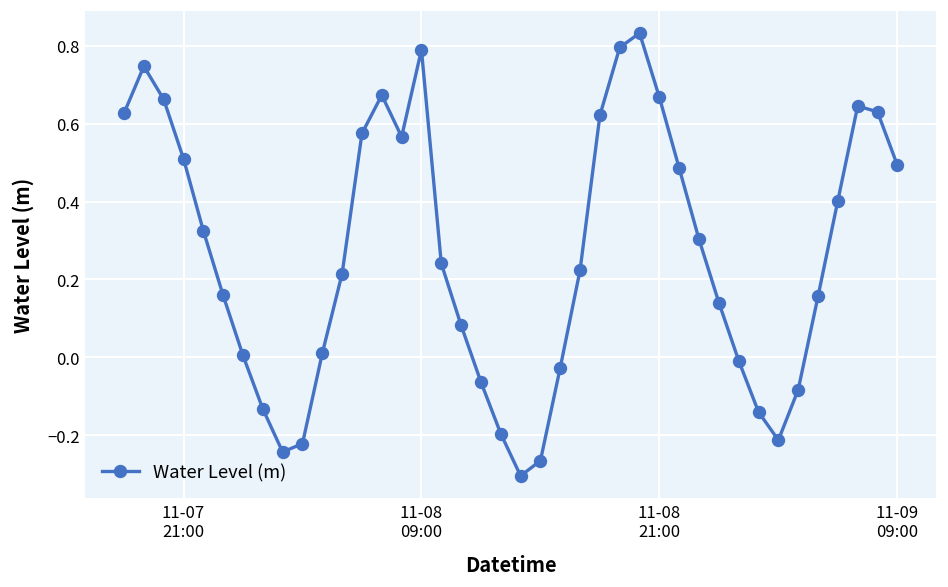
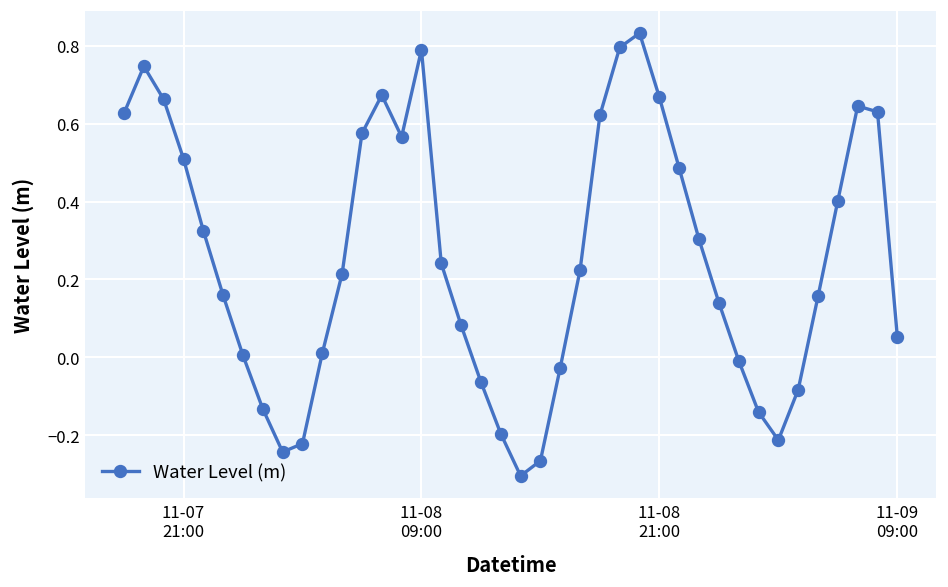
  {
    "11-07 21:00": 0.51,
    "11-08 09:00": 0.79,
    "11-08 21:00": 0.67,
-   "11-09 09:00": 0.49
+   "11-09 09:00": 0.05
  }
